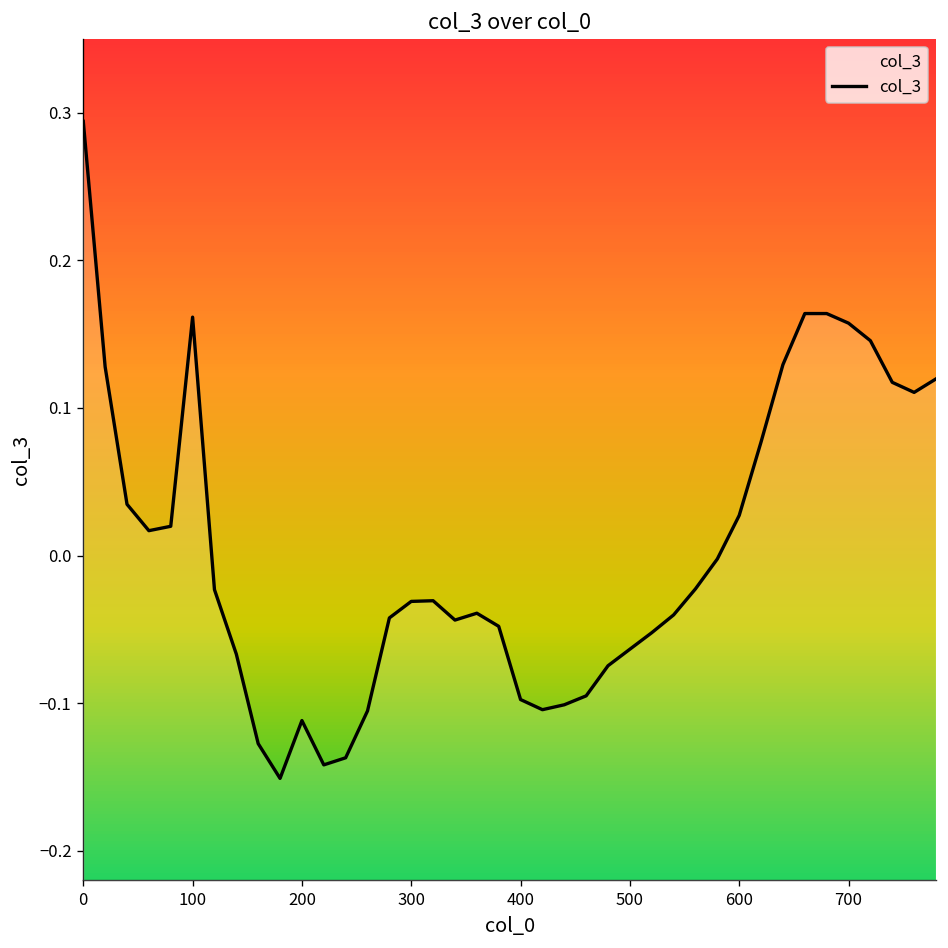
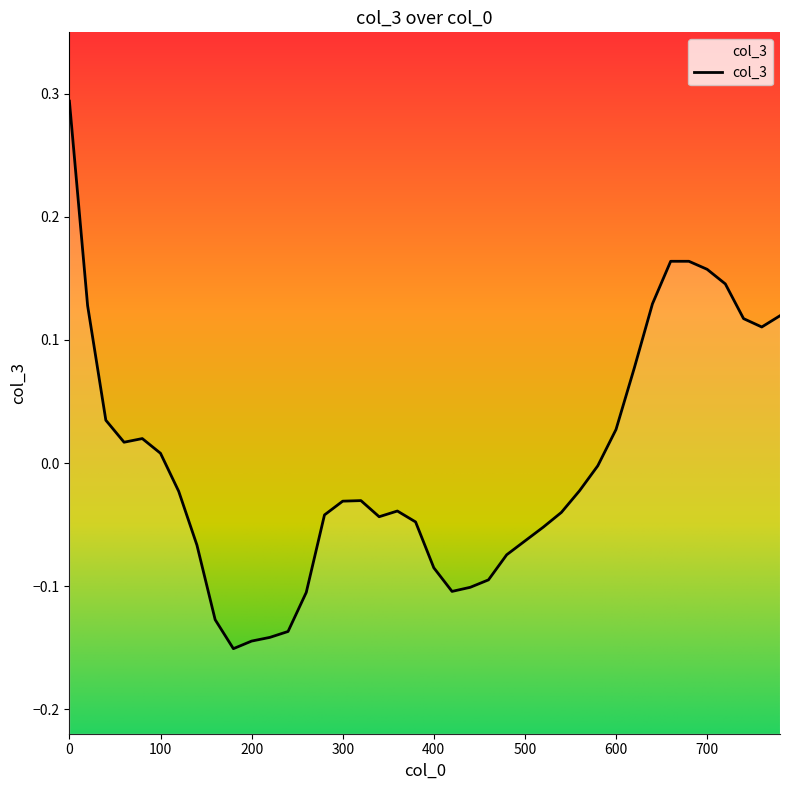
  {
    "0": 0.294,
-   "100": 0.161,
-   "200": -0.112,
+   "100": 0.008,
+   "200": -0.145,
    "300": -0.031,
-   "400": -0.097,
+   "400": -0.085,
    "500": -0.063,
    "600": 0.027,
    "700": 0.157
  }
